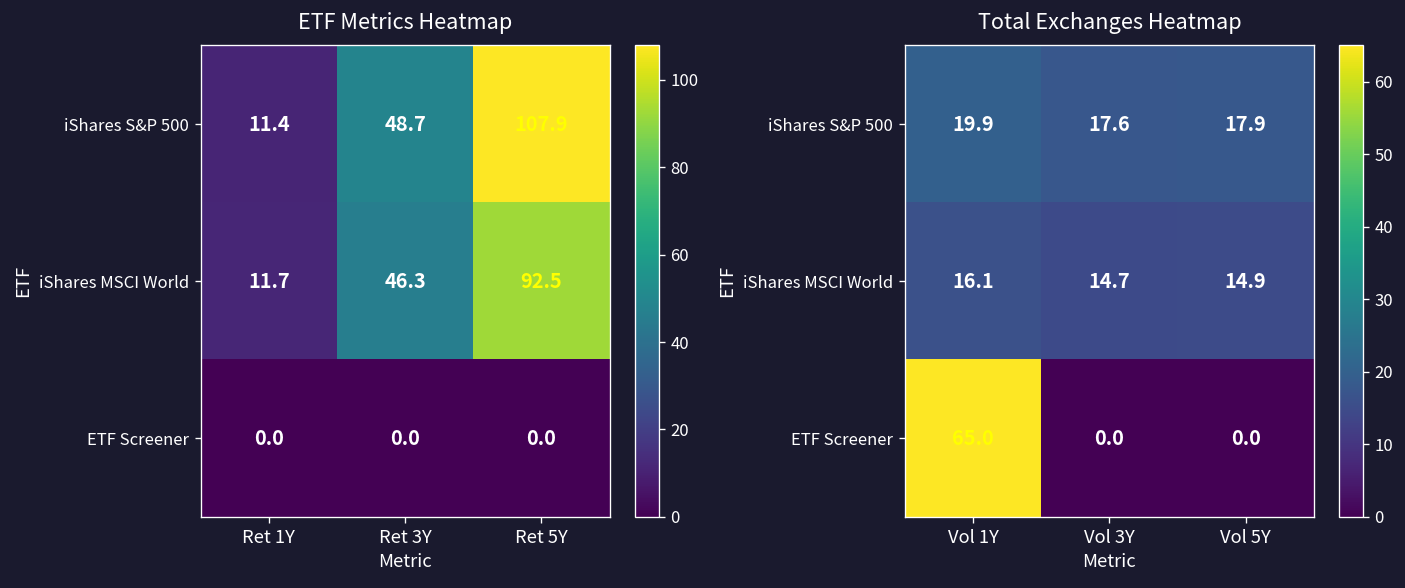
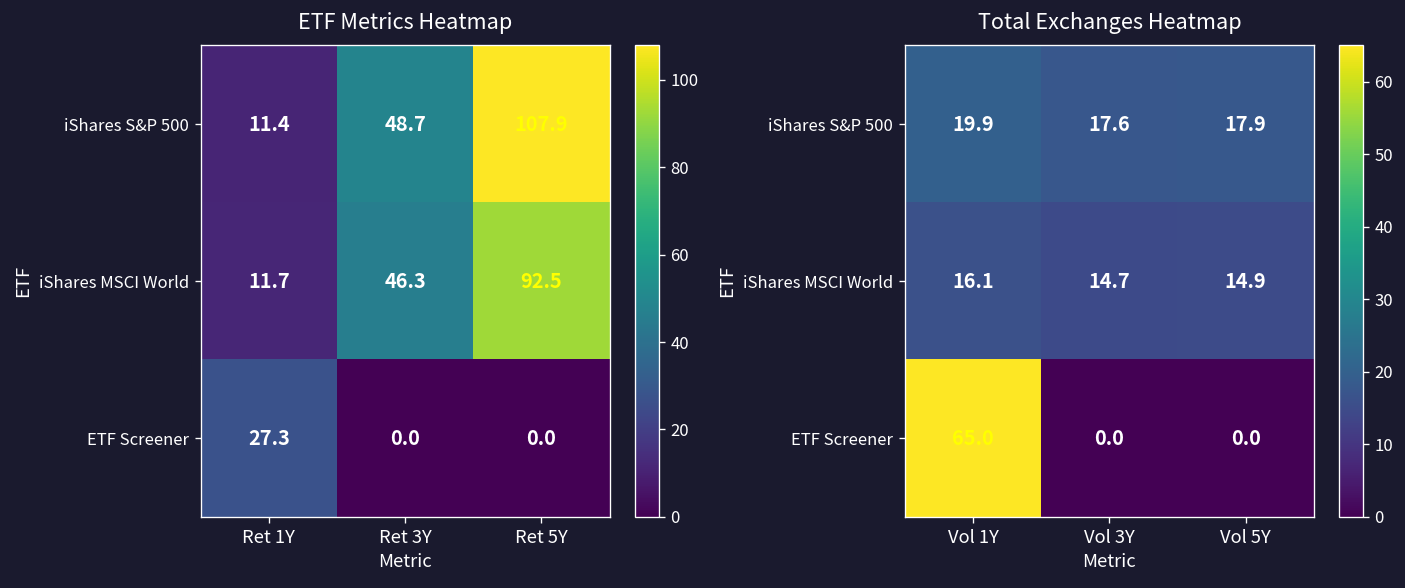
  {
    "ETF Metrics Heatmap": {
      "iShares S&P 500": {
        "Ret 1Y": 11.4,
        "Ret 3Y": 48.7
      },
      "iShares MSCI World": {
        "Ret 1Y": 11.7,
        "Ret 3Y": 46.3,
        "Ret 5Y": 92.5
      },
      "ETF Screener": {
-       "Ret 1Y": 0.0,
+       "Ret 1Y": 27.3,
        "Ret 3Y": 0.0,
        "Ret 5Y": 0.0
      }
    },
    "Total Exchanges Heatmap": {
      "iShares S&P 500": {
        "Vol 1Y": 19.9,
        "Vol 3Y": 17.6,
        "Vol 5Y": 17.9
      },
      "iShares MSCI World": {
        "Vol 1Y": 16.1,
        "Vol 3Y": 14.7,
        "Vol 5Y": 14.9
      },
      "ETF Screener": {
        "Vol 3Y": 0.0,
        "Vol 5Y": 0.0
      }
    }
  }
